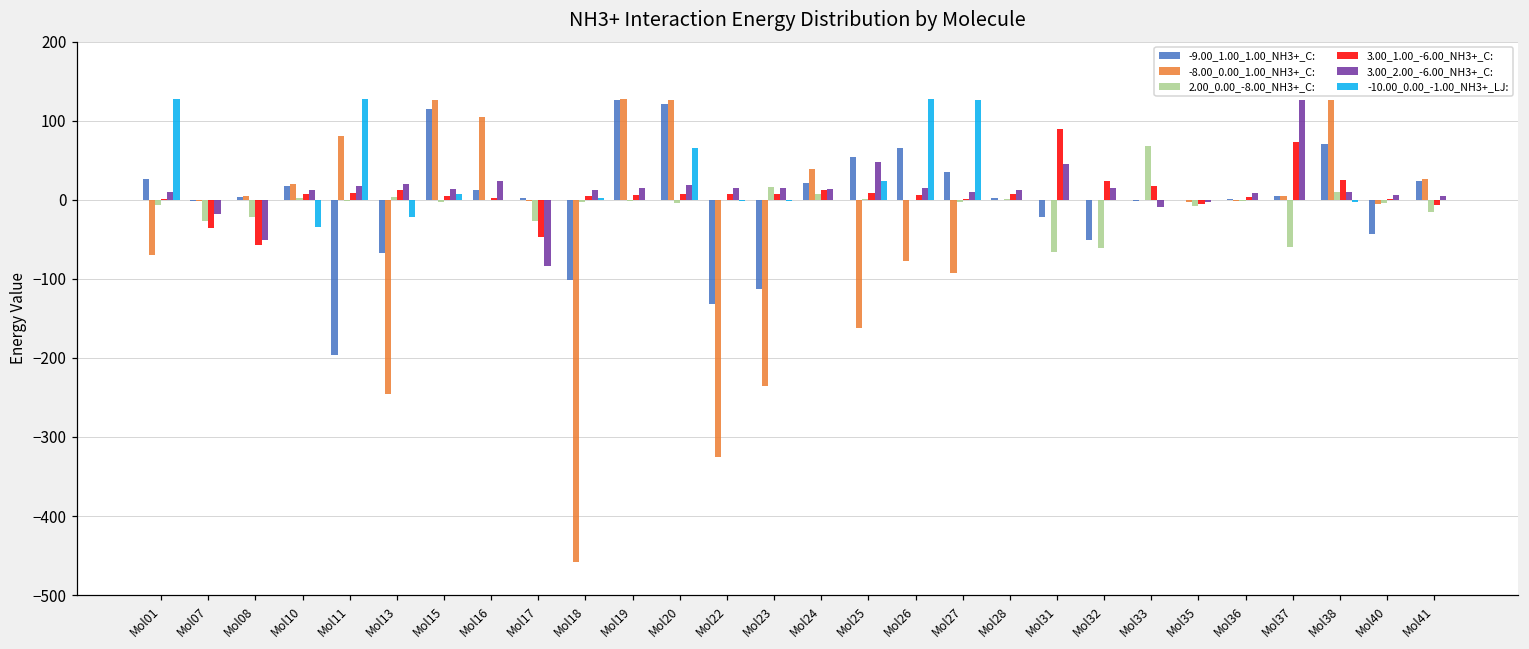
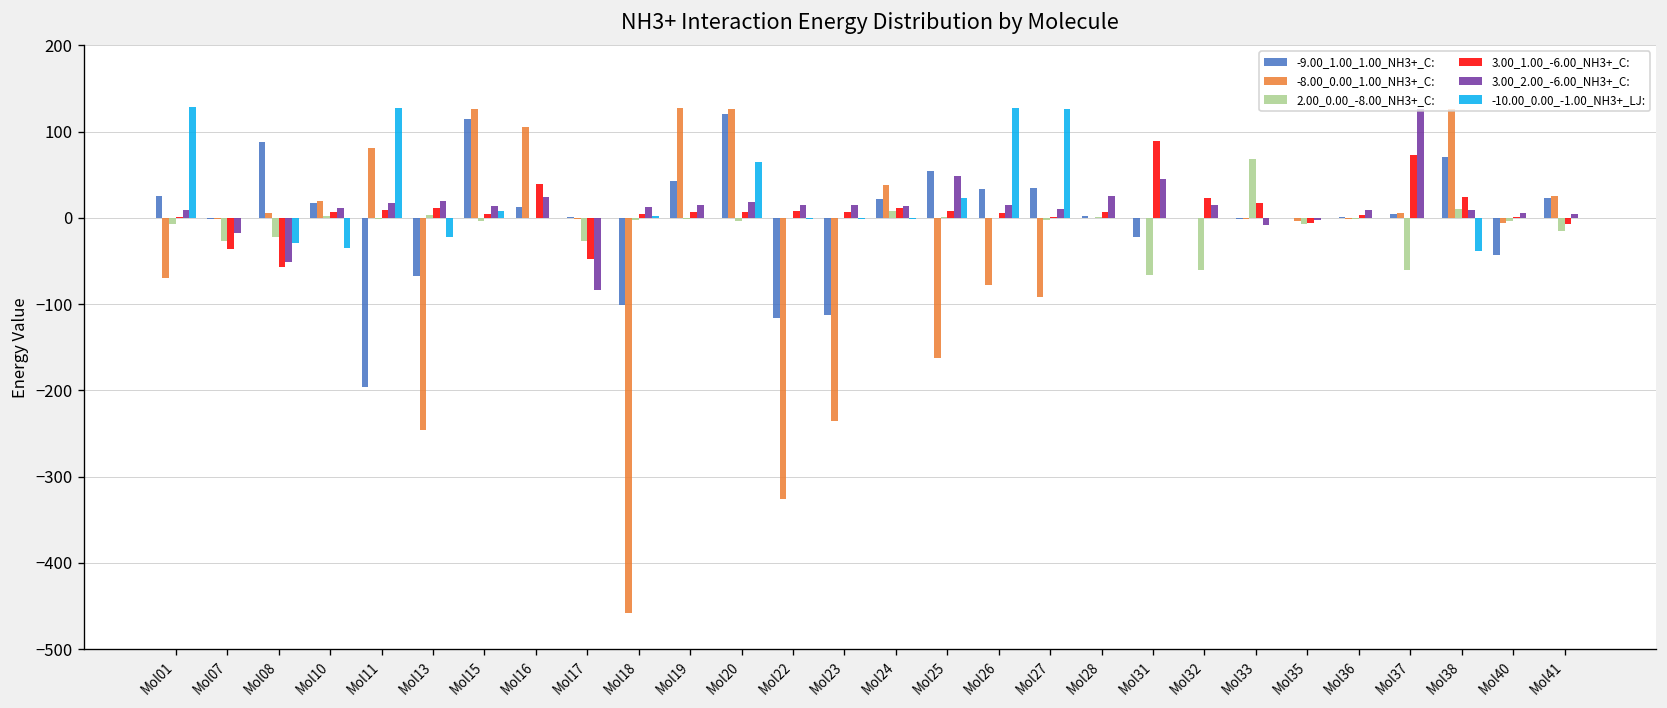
  {
    "-9.00_1.00_1.00_NH3+_C:": {
      "Mol01": 30,
-     "Mol08": 0,
+     "Mol08": 90,
      "Mol10": 20,
      "Mol11": -200,
      "Mol13": -70,
      "Mol15": 110,
      "Mol16": 10,
      "Mol18": -100,
-     "Mol19": 130,
+     "Mol19": 40,
      "Mol20": 120,
-     "Mol22": -130,
+     "Mol22": -120,
      "Mol23": -110,
      "Mol24": 20,
      "Mol25": 50,
-     "Mol26": 70,
+     "Mol26": 30,
      "Mol27": 40,
      "Mol31": -20,
-     "Mol32": -50,
+     "Mol32": 0,
      "Mol37": 10,
      "Mol38": 70,
      "Mol40": -40,
      "Mol41": 20
    },
    "-8.00_0.00_1.00_NH3+_C:": {
      "Mol01": -70,
      "Mol08": 10,
      "Mol10": 20,
      "Mol11": 80,
      "Mol13": -250,
      "Mol15": 130,
      "Mol16": 110,
      "Mol18": -460,
      "Mol19": 130,
      "Mol20": 130,
      "Mol22": -330,
      "Mol23": -240,
      "Mol24": 40,
      "Mol25": -160,
      "Mol26": -80,
      "Mol27": -90,
      "Mol37": 10,
      "Mol38": 130,
      "Mol40": -10,
      "Mol41": 30
    },
    "2.00_0.00_-8.00_NH3+_C:": {
      "Mol01": -10,
      "Mol07": -30,
      "Mol08": -20,
      "Mol17": -30,
      "Mol20": 0,
-     "Mol23": 20,
+     "Mol23": 0,
      "Mol24": 10,
      "Mol31": -70,
      "Mol32": -60,
      "Mol33": 70,
      "Mol35": -10,
      "Mol37": -60,
      "Mol38": 10,
      "Mol40": 0,
      "Mol41": -20
    },
    "3.00_1.00_-6.00_NH3+_C:": {
      "Mol07": -40,
      "Mol08": -60,
      "Mol10": 10,
      "Mol11": 10,
      "Mol13": 10,
      "Mol15": 10,
-     "Mol16": 0,
+     "Mol16": 40,
      "Mol17": -50,
      "Mol18": 0,
      "Mol19": 10,
      "Mol20": 10,
      "Mol22": 10,
      "Mol23": 10,
      "Mol24": 10,
      "Mol25": 10,
      "Mol26": 10,
      "Mol28": 10,
      "Mol31": 90,
      "Mol32": 20,
      "Mol33": 20,
      "Mol35": -10,
      "Mol36": 0,
      "Mol37": 70,
      "Mol38": 20,
      "Mol41": -10
    },
    "3.00_2.00_-6.00_NH3+_C:": {
      "Mol01": 10,
      "Mol07": -20,
      "Mol08": -50,
      "Mol10": 10,
      "Mol11": 20,
      "Mol13": 20,
      "Mol15": 10,
      "Mol16": 20,
      "Mol17": -80,
      "Mol18": 10,
      "Mol19": 20,
      "Mol20": 20,
      "Mol22": 20,
      "Mol23": 10,
      "Mol24": 10,
      "Mol25": 50,
      "Mol26": 10,
      "Mol27": 10,
-     "Mol28": 10,
+     "Mol28": 30,
      "Mol31": 50,
      "Mol32": 20,
      "Mol33": -10,
      "Mol36": 10,
      "Mol37": 130,
      "Mol38": 10,
      "Mol40": 10,
      "Mol41": 0
    },
    "-10.00_0.00_-1.00_NH3+_LJ:": {
      "Mol01": 130,
-     "Mol08": 0,
+     "Mol08": -30,
      "Mol10": -30,
      "Mol11": 130,
      "Mol13": -20,
      "Mol15": 10,
      "Mol20": 70,
      "Mol25": 20,
      "Mol26": 130,
      "Mol27": 130,
-     "Mol38": 0
+     "Mol38": -40
    }
  }
